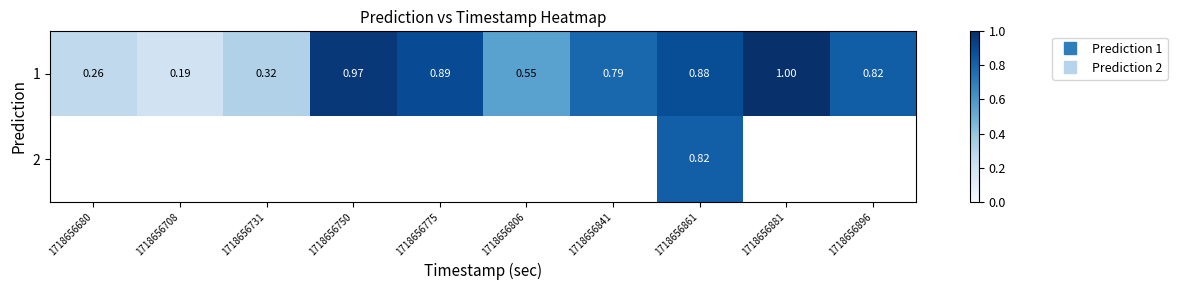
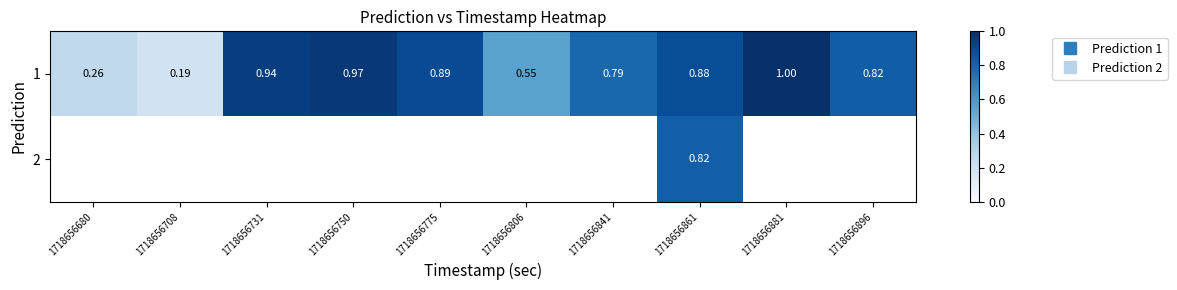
  {
    "1": {
      "1718656680": 0.26,
      "1718656708": 0.19,
-     "1718656731": 0.32,
+     "1718656731": 0.94,
      "1718656750": 0.97,
      "1718656775": 0.89,
      "1718656806": 0.55,
      "1718656841": 0.79,
      "1718656861": 0.88,
      "1718656881": 1.00,
      "1718656896": 0.82
    },
    "2": {
      "1718656861": 0.82
    }
  }
